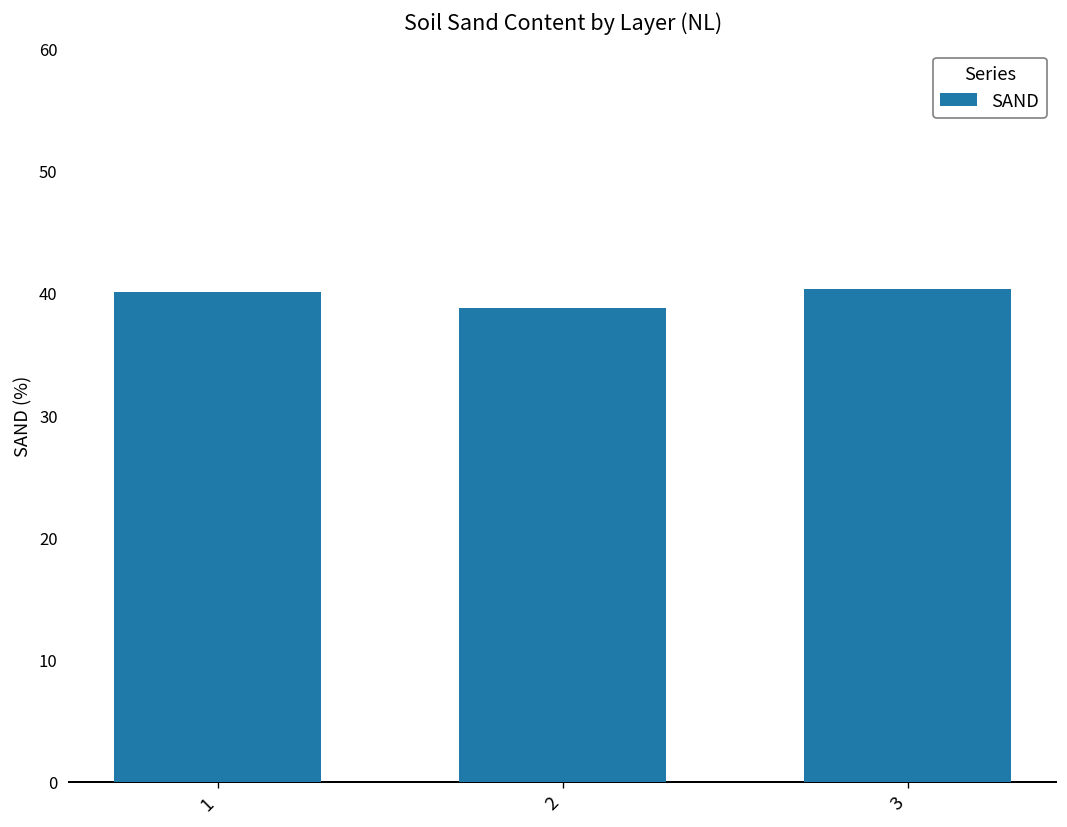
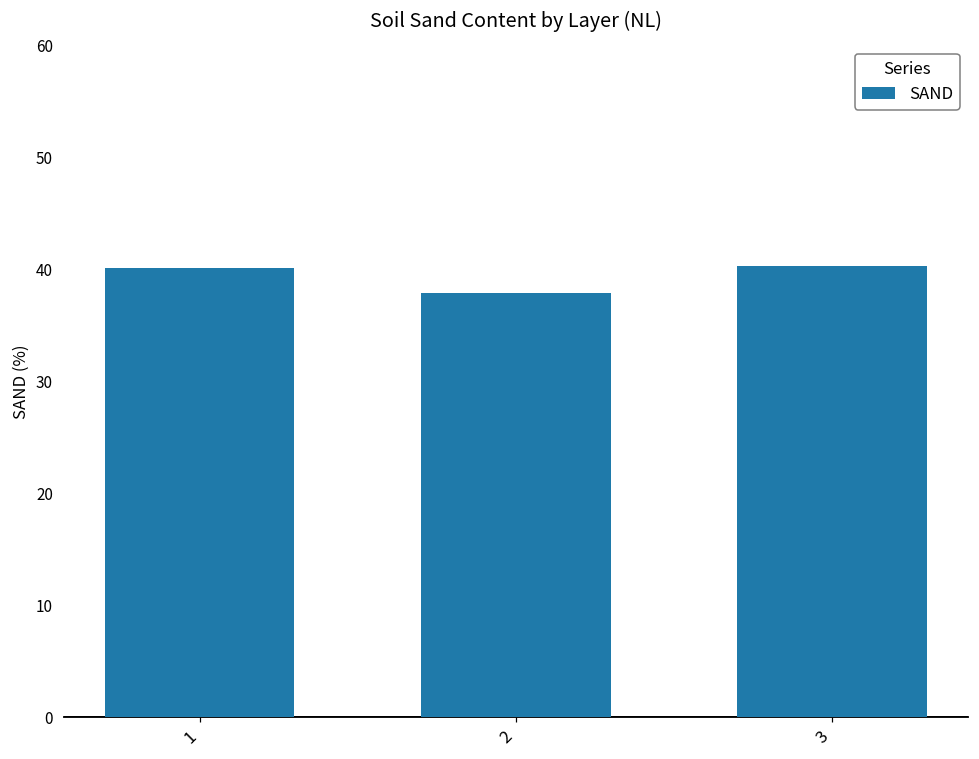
  {
    "1": 40.1,
-   "2": 38.8,
+   "2": 37.9,
    "3": 40.3
  }
